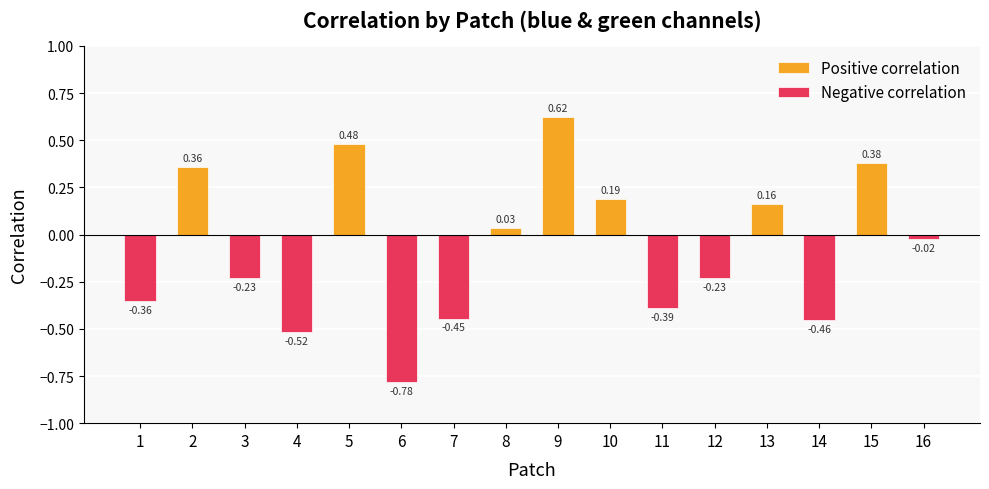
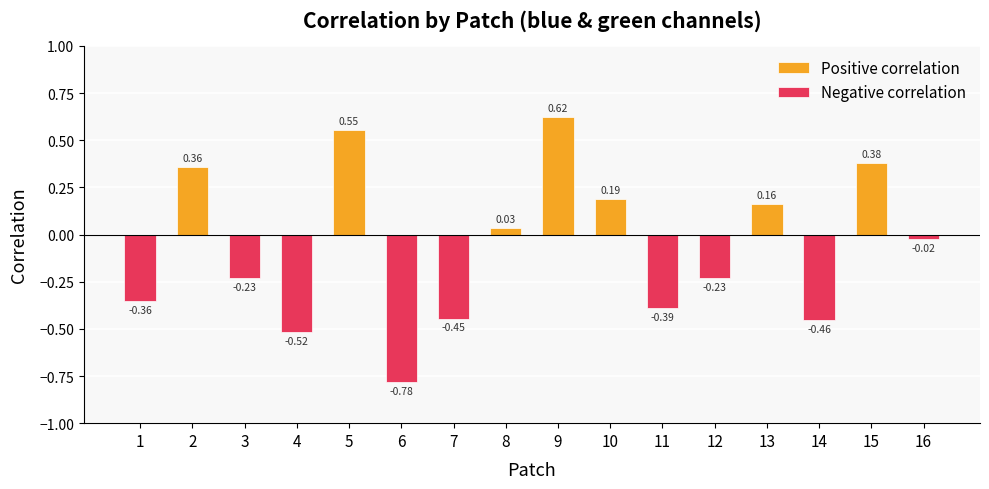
  {
    "Positive correlation": {
      "2": 0.36,
-     "5": 0.48,
+     "5": 0.55,
      "8": 0.03,
      "9": 0.62,
      "10": 0.19,
      "13": 0.16,
      "15": 0.38
    },
    "Negative correlation": {
      "1": -0.36,
      "3": -0.23,
      "4": -0.52,
      "6": -0.78,
      "7": -0.45,
      "11": -0.39,
      "12": -0.23,
      "14": -0.46,
      "16": -0.02
    }
  }
